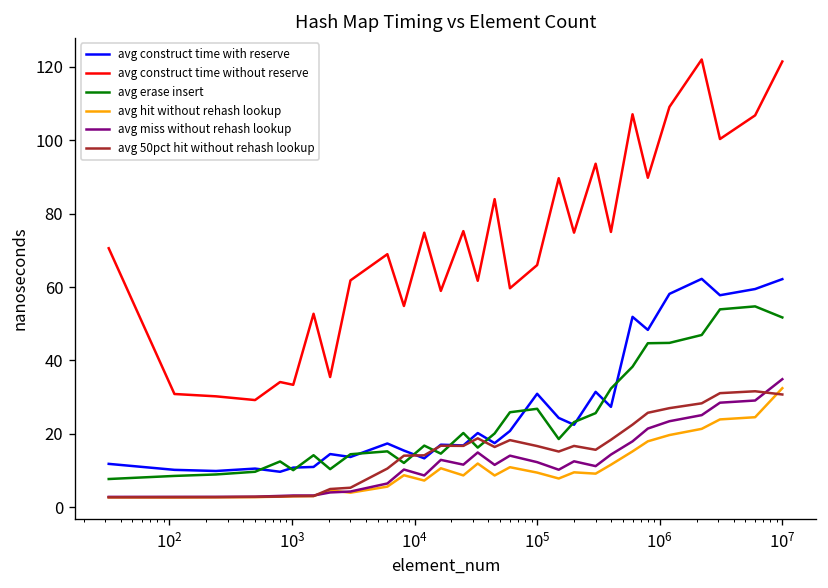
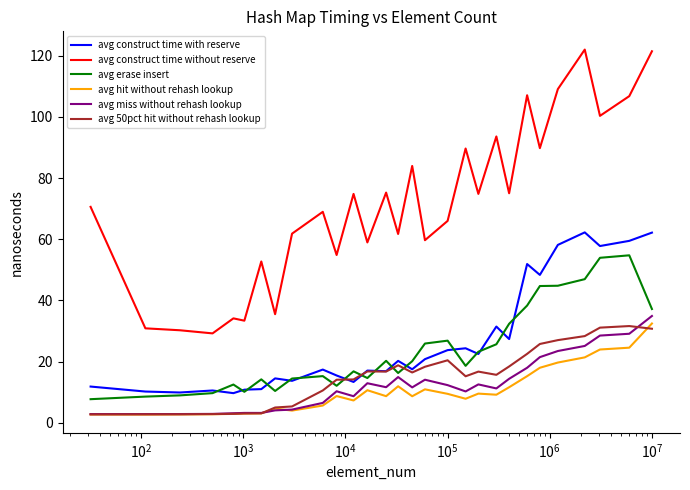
  {
    "avg construct time with reserve": {
-     "10^5": 31,
+     "10^5": 24,
      "10^7": 62
    },
    "avg construct time without reserve": {
      "10^5": 66,
      "10^7": 121
    },
    "avg erase insert": {
      "10^5": 27,
-     "10^7": 52
+     "10^7": 37
    },
    "avg hit without rehash lookup": {
      "10^5": 9,
      "10^7": 32
    },
    "avg miss without rehash lookup": {
      "10^5": 12,
      "10^7": 35
    },
    "avg 50pct hit without rehash lookup": {
-     "10^5": 17,
+     "10^5": 20,
      "10^7": 31
    }
  }
